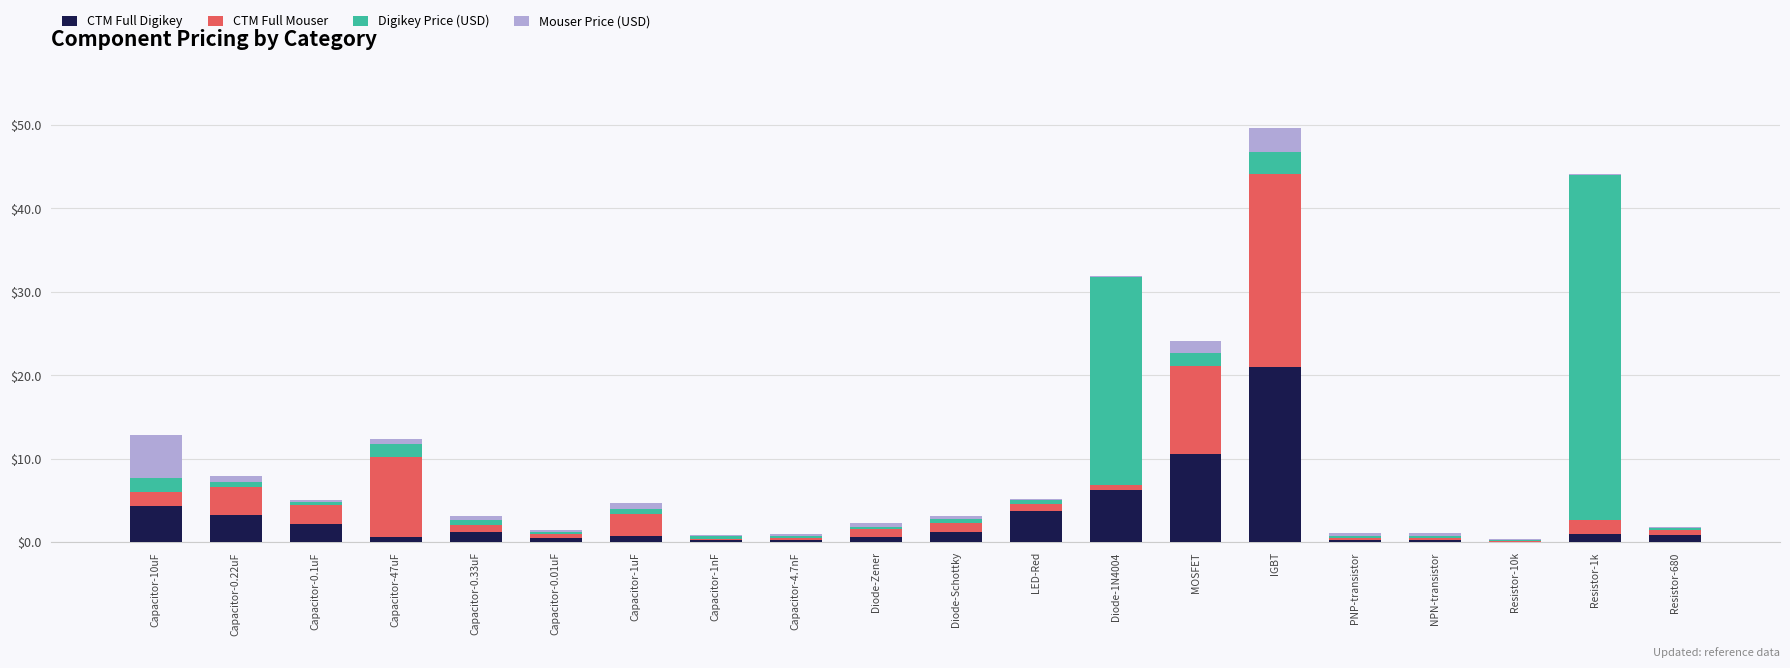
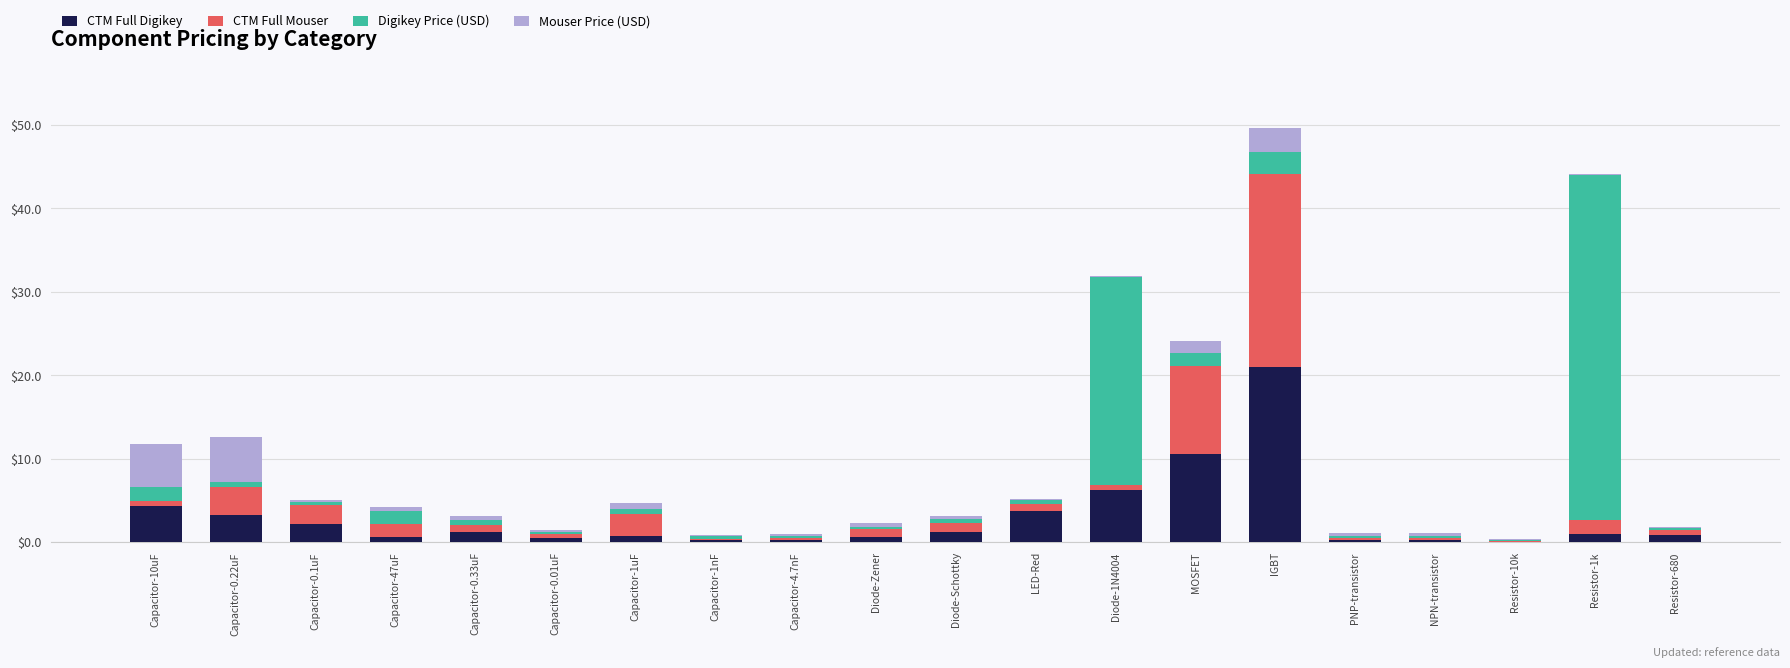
  {
    "CTM Full Digikey": {
      "Capacitor-10uF": "$4",
      "Capacitor-0.22uF": "$3",
      "Capacitor-0.1uF": "$2",
      "Capacitor-47uF": "$1",
      "Capacitor-0.33uF": "$1",
      "Capacitor-0.01uF": "$0",
      "Capacitor-1uF": "$1",
      "Capacitor-1nF": "$0",
      "Diode-Zener": "$1",
      "Diode-Schottky": "$1",
      "LED-Red": "$4",
      "Diode-1N4004": "$6",
      "MOSFET": "$11",
      "IGBT": "$21",
      "Resistor-1k": "$1",
      "Resistor-680": "$1"
    },
    "CTM Full Mouser": {
-     "Capacitor-10uF": "$2",
+     "Capacitor-10uF": "$1",
      "Capacitor-0.22uF": "$3",
      "Capacitor-0.1uF": "$2",
-     "Capacitor-47uF": "$10",
+     "Capacitor-47uF": "$2",
      "Capacitor-0.33uF": "$1",
      "Capacitor-0.01uF": "$0",
      "Capacitor-1uF": "$3",
      "Diode-Zener": "$1",
      "Diode-Schottky": "$1",
      "LED-Red": "$1",
      "Diode-1N4004": "$1",
      "MOSFET": "$11",
      "IGBT": "$23",
      "Resistor-1k": "$2",
      "Resistor-680": "$1"
    },
    "Digikey Price (USD)": {
      "Capacitor-10uF": "$2",
      "Capacitor-0.22uF": "$1",
      "Capacitor-0.1uF": "$0",
      "Capacitor-47uF": "$2",
      "Capacitor-0.33uF": "$1",
      "Capacitor-1uF": "$1",
      "Capacitor-1nF": "$0",
      "Diode-Zener": "$0",
      "Diode-Schottky": "$0",
      "LED-Red": "$0",
      "Diode-1N4004": "$25",
      "MOSFET": "$2",
      "IGBT": "$3",
      "Resistor-1k": "$41"
    },
    "Mouser Price (USD)": {
      "Capacitor-10uF": "$5",
-     "Capacitor-0.22uF": "$1",
+     "Capacitor-0.22uF": "$5",
      "Capacitor-0.1uF": "$0",
      "Capacitor-47uF": "$1",
      "Capacitor-0.33uF": "$0",
      "Capacitor-1uF": "$1",
      "Diode-Zener": "$0",
      "Diode-Schottky": "$0",
      "MOSFET": "$2",
      "IGBT": "$3"
    }
  }
